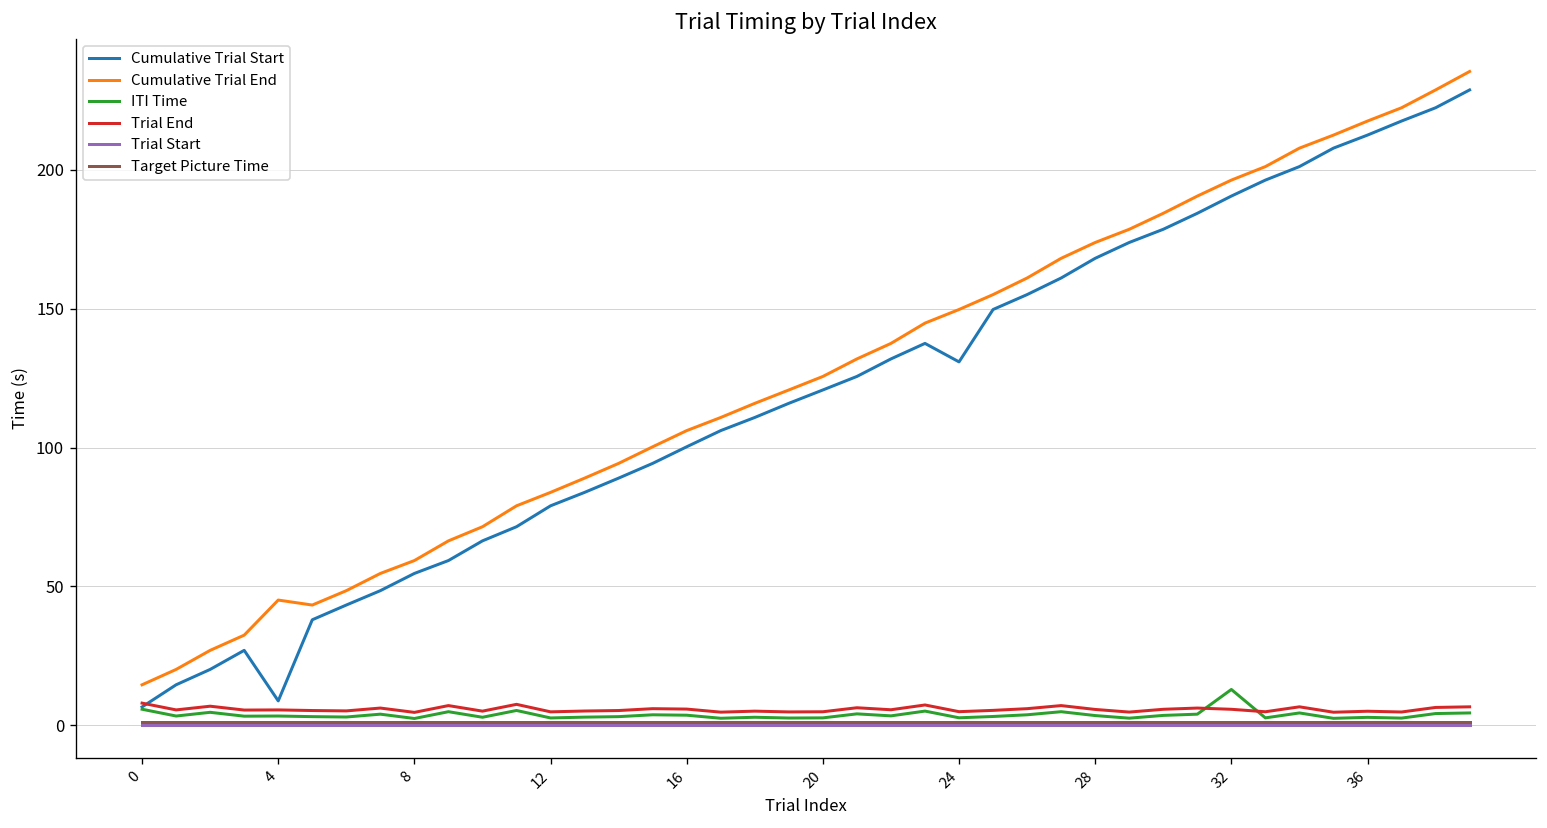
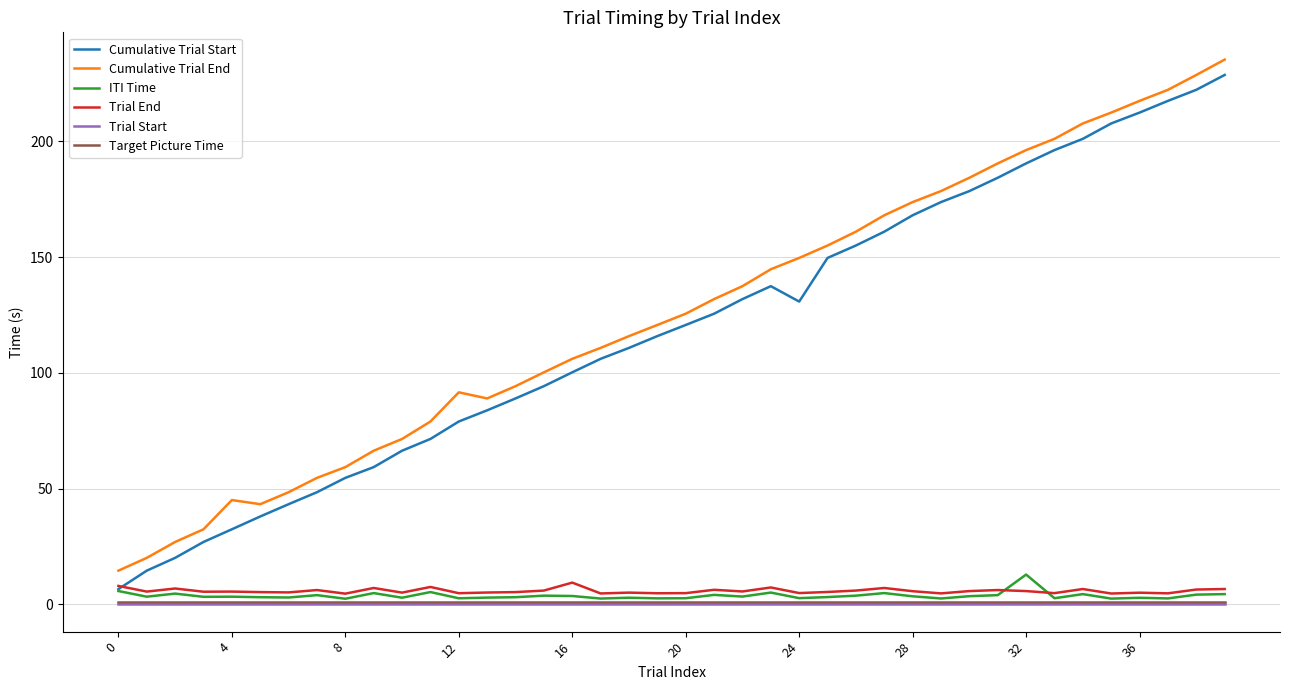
  {
    "Cumulative Trial Start": {
-     "4": 9,
+     "4": 32,
      "8": 55,
      "12": 79,
      "16": 100,
      "20": 121,
      "24": 131,
      "28": 168,
      "32": 191,
      "36": 212
    },
    "Cumulative Trial End": {
      "0": 15,
      "4": 45,
      "8": 59,
-     "12": 84,
+     "12": 92,
      "16": 106,
      "20": 126,
      "24": 150,
      "28": 174,
      "32": 196,
      "36": 218
    },
    "ITI Time": {
      "4": 3,
      "8": 2,
      "12": 3,
      "16": 4,
      "20": 3,
      "24": 3,
      "28": 3,
      "32": 13,
      "36": 3
    },
    "Trial End": {
      "0": 8,
      "4": 6,
      "8": 5,
      "12": 5,
-     "16": 6,
+     "16": 9,
      "20": 5,
      "24": 5,
      "28": 6,
      "32": 6,
      "36": 5
    }
  }
